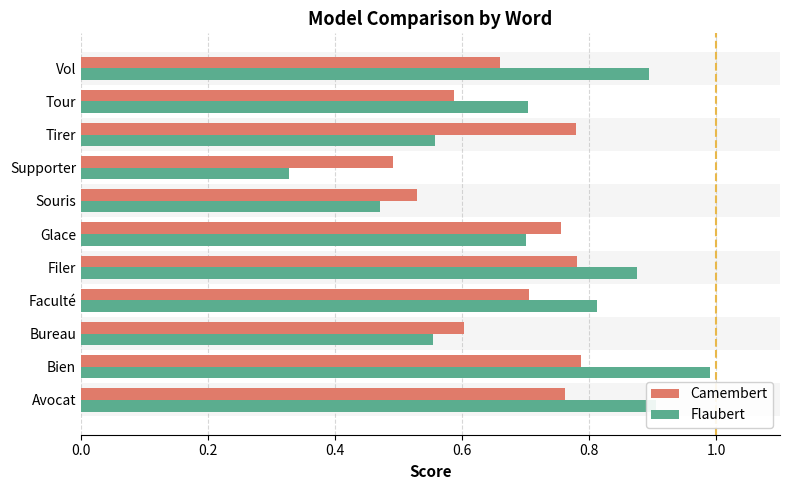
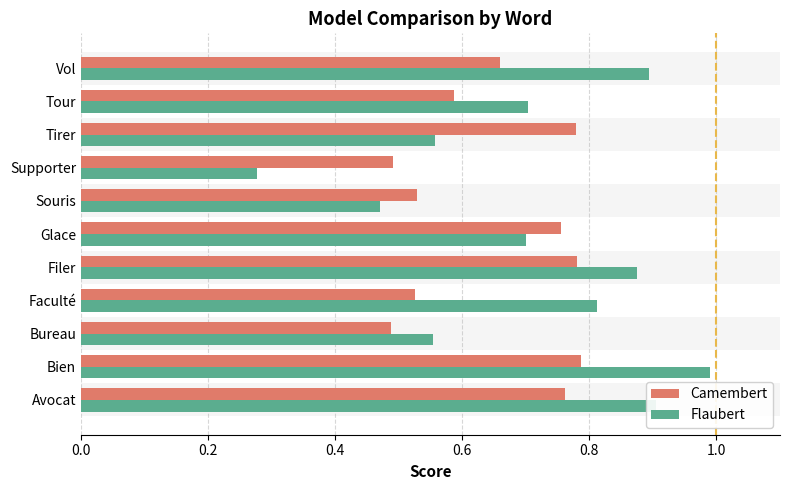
  {
    "Camembert": {
      "Vol": 0.66,
      "Tour": 0.59,
      "Tirer": 0.78,
      "Supporter": 0.49,
      "Souris": 0.53,
      "Glace": 0.76,
      "Filer": 0.78,
-     "Faculté": 0.71,
-     "Bureau": 0.60,
+     "Faculté": 0.53,
+     "Bureau": 0.49,
      "Bien": 0.79,
      "Avocat": 0.76
    },
    "Flaubert": {
      "Vol": 0.89,
      "Tour": 0.70,
      "Tirer": 0.56,
-     "Supporter": 0.33,
+     "Supporter": 0.28,
      "Souris": 0.47,
      "Glace": 0.70,
      "Filer": 0.88,
      "Faculté": 0.81,
      "Bureau": 0.55,
      "Bien": 0.99
    }
  }
